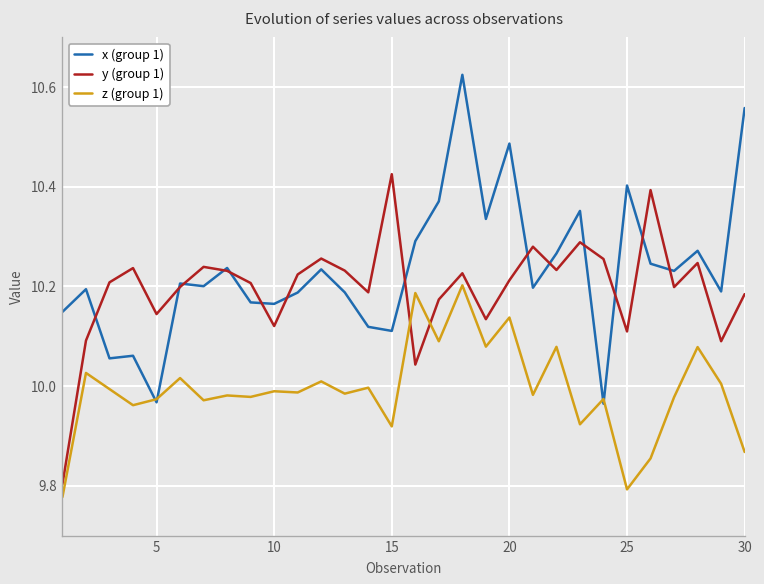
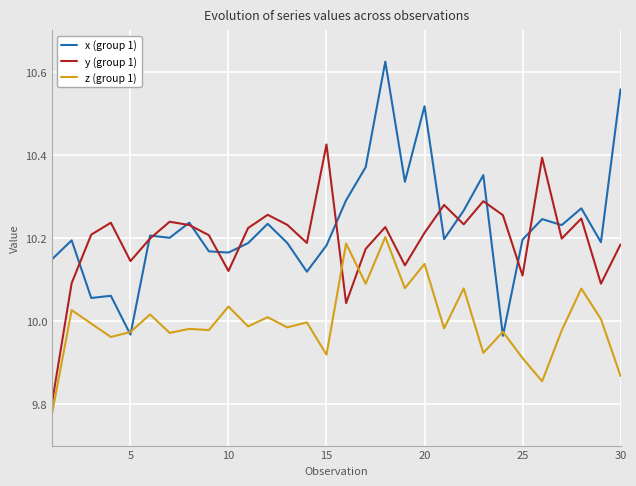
  {
    "x (group 1)": {
      "5": 9.97,
      "10": 10.16,
-     "15": 10.11,
-     "20": 10.49,
-     "25": 10.40,
+     "15": 10.18,
+     "20": 10.52,
+     "25": 10.20,
      "30": 10.56
    },
    "y (group 1)": {
      "5": 10.14,
      "10": 10.12,
      "15": 10.43,
      "20": 10.21,
      "25": 10.11,
      "30": 10.18
    },
    "z (group 1)": {
      "5": 9.97,
-     "10": 9.99,
+     "10": 10.04,
      "15": 9.92,
      "20": 10.14,
-     "25": 9.79,
+     "25": 9.91,
      "30": 9.87
    }
  }
